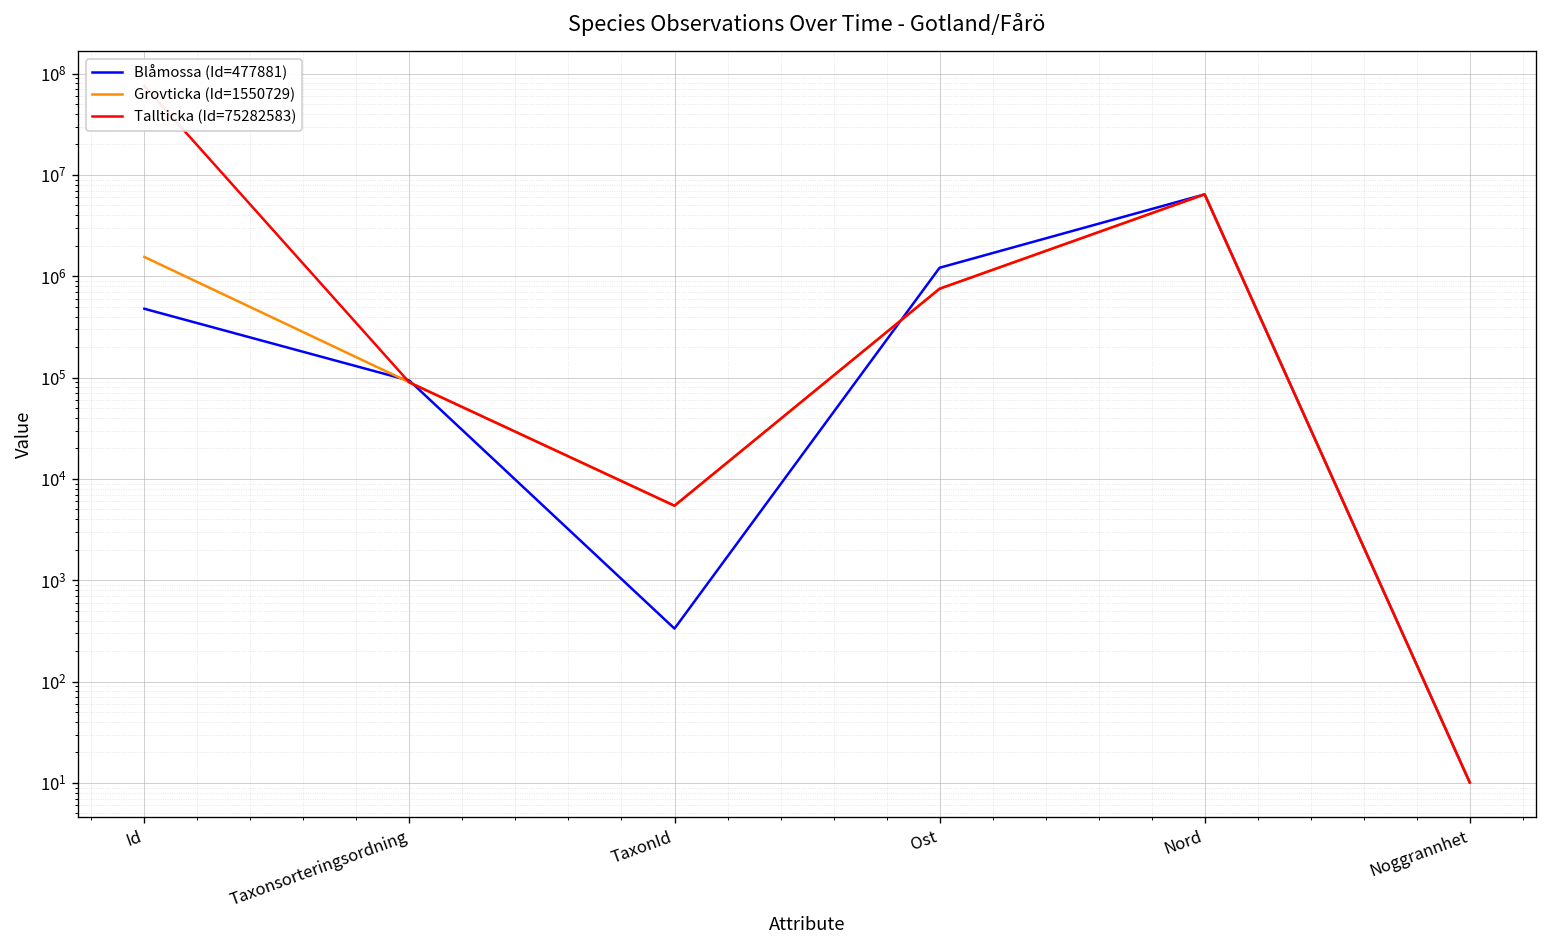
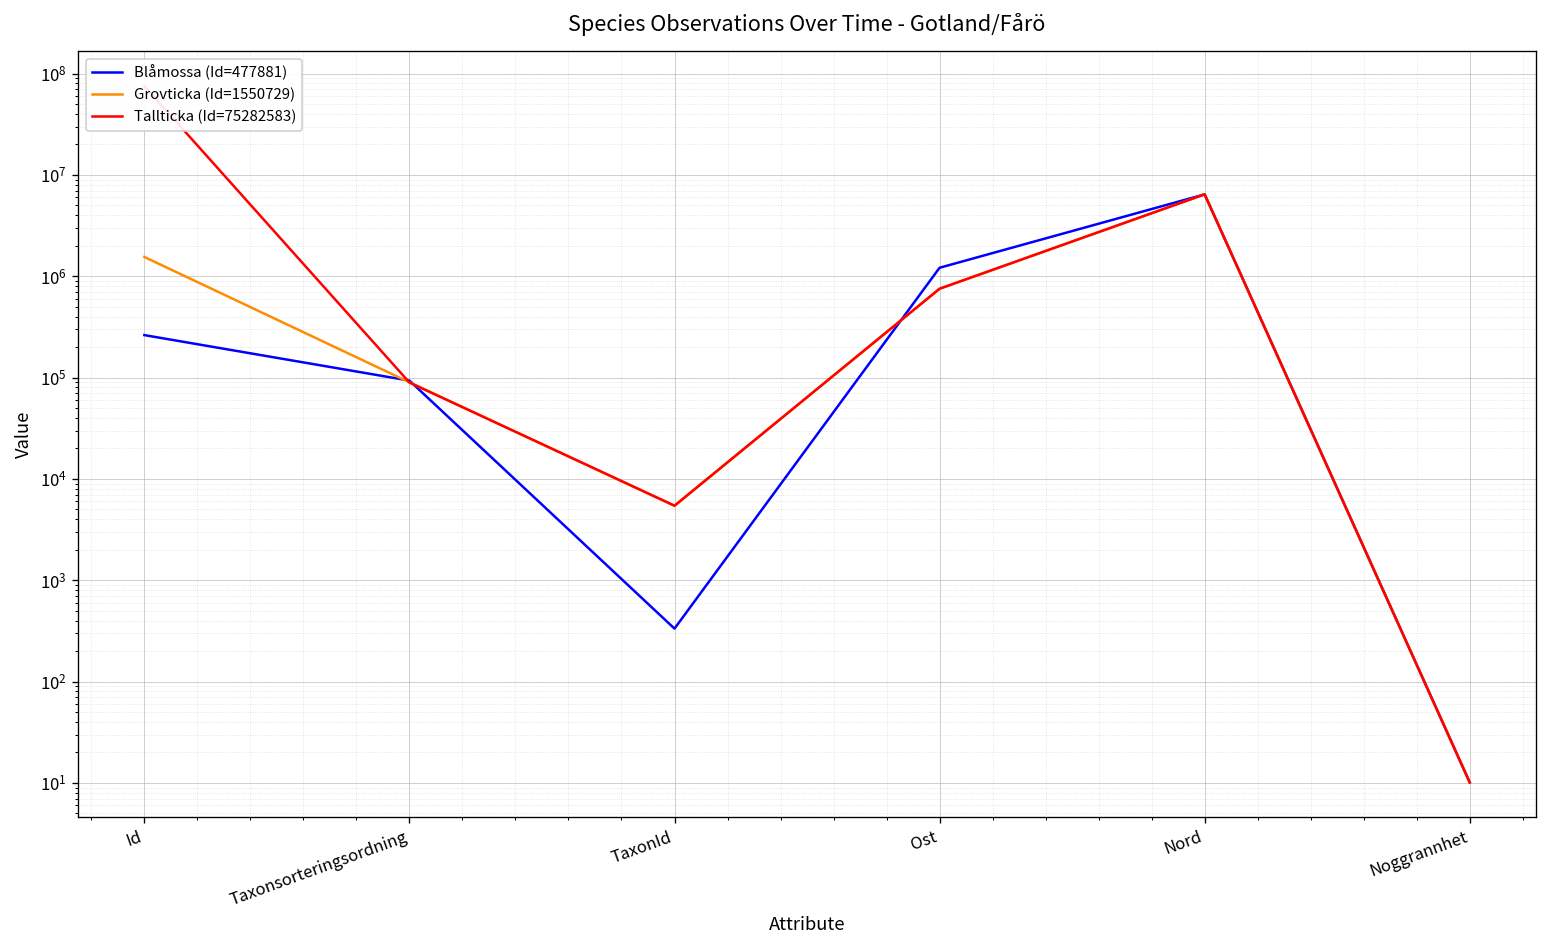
  {
    "Blåmossa (Id=477881)": {
-     "Id": 500000,
+     "Id": 260000,
      "TaxonId": 330,
      "Ost": 1200000
    },
    "Grovticka (Id=1550729)": {
      "Id": 1600000
    }
  }
